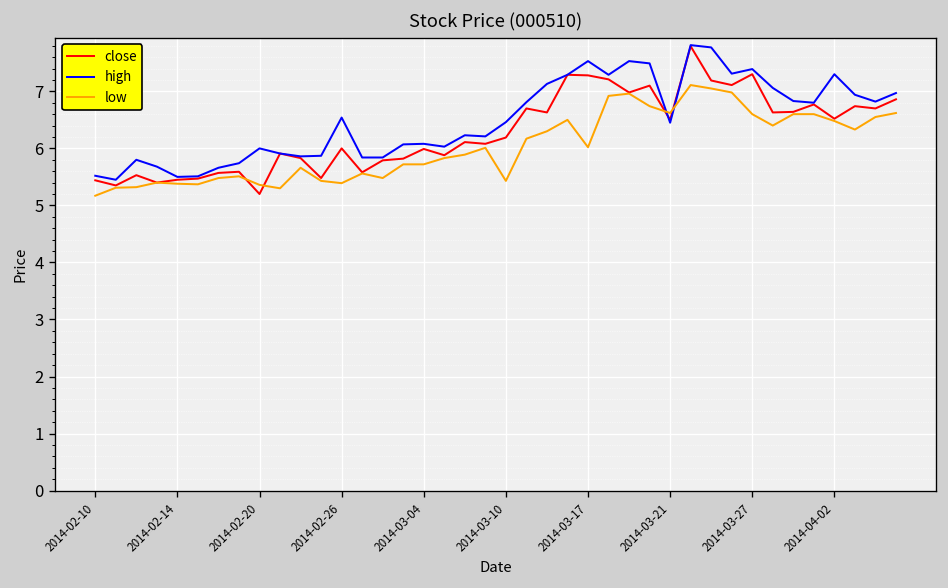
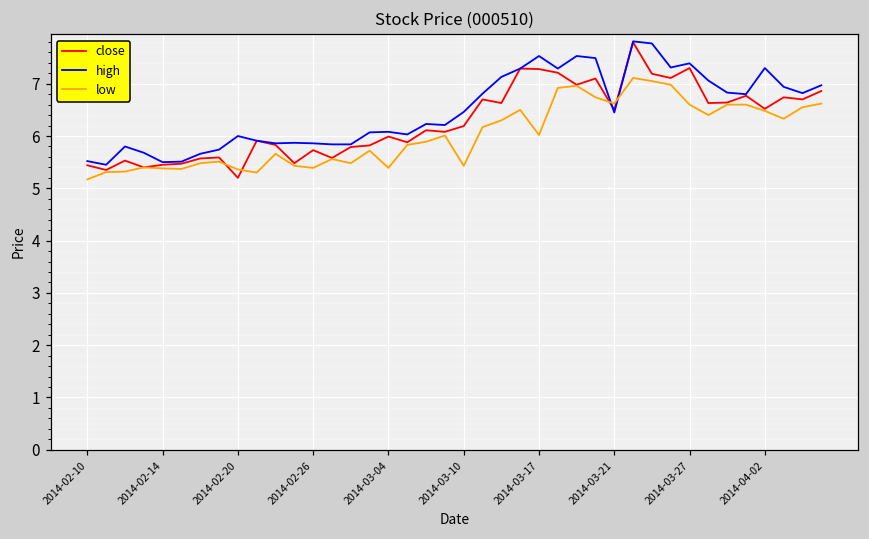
  {
    "close": {
      "2014-02-10": 5.4,
      "2014-02-20": 5.2,
-     "2014-02-26": 6.0,
+     "2014-02-26": 5.7,
      "2014-03-04": 6.0,
      "2014-03-10": 6.2,
      "2014-03-17": 7.3,
      "2014-03-27": 7.3
    },
    "high": {
      "2014-02-10": 5.5,
      "2014-02-20": 6.0,
-     "2014-02-26": 6.5,
+     "2014-02-26": 5.9,
      "2014-03-04": 6.1,
      "2014-03-10": 6.5,
      "2014-03-17": 7.5,
      "2014-03-27": 7.4,
      "2014-04-02": 7.3
    },
    "low": {
      "2014-02-10": 5.2,
      "2014-02-14": 5.4,
      "2014-02-20": 5.4,
      "2014-02-26": 5.4,
-     "2014-03-04": 5.7,
+     "2014-03-04": 5.4,
      "2014-03-10": 5.4,
      "2014-03-17": 6.0,
      "2014-03-21": 6.6,
      "2014-03-27": 6.6
    }
  }
